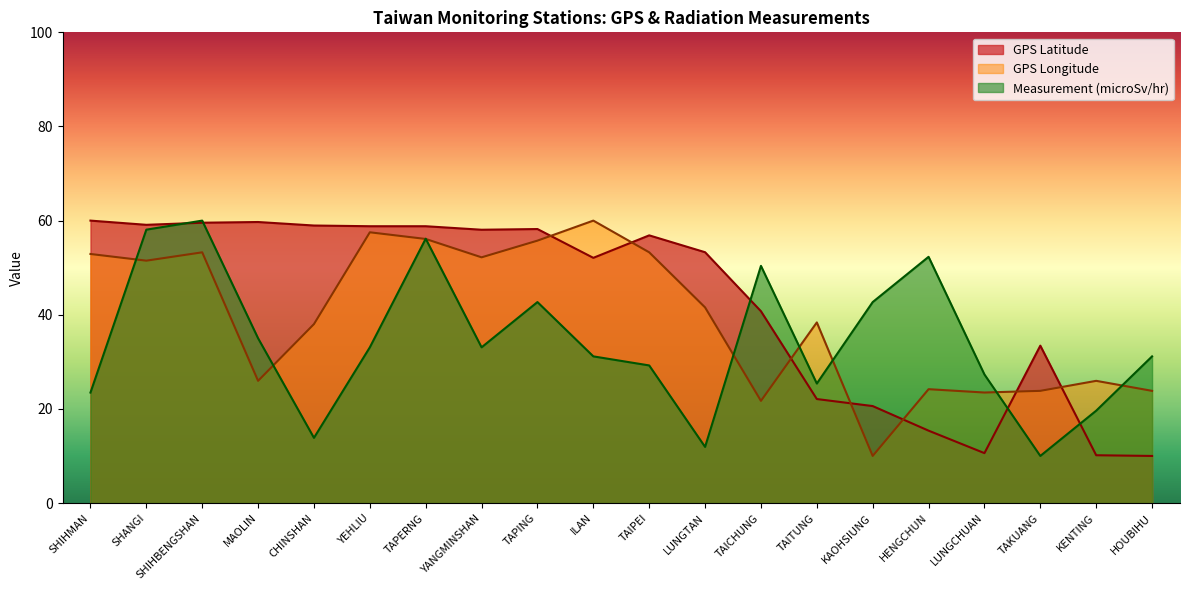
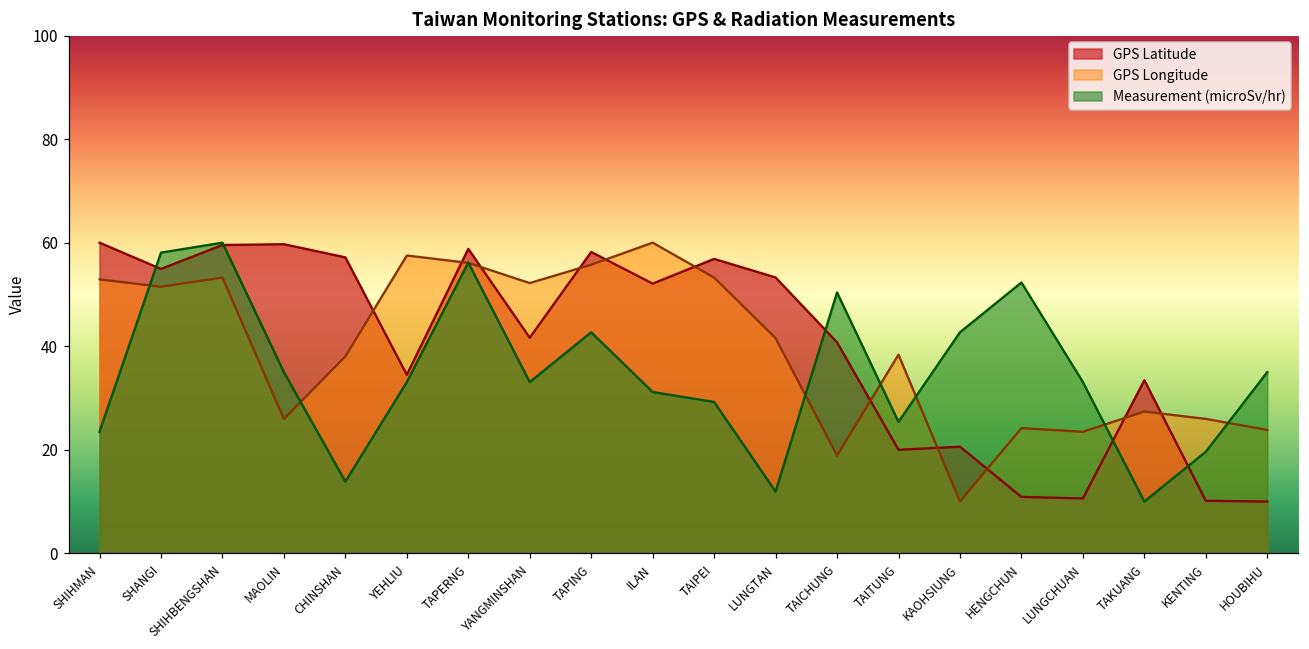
  {
    "GPS Latitude": {
      "SHIHMAN": 60,
-     "SHANGI": 59,
+     "SHANGI": 55,
      "MAOLIN": 60,
-     "CHINSHAN": 59,
-     "YEHLIU": 59,
+     "CHINSHAN": 57,
+     "YEHLIU": 34,
      "TAPERNG": 59,
-     "YANGMINSHAN": 58,
+     "YANGMINSHAN": 42,
      "TAPING": 58,
      "ILAN": 52,
      "TAIPEI": 57,
      "LUNGTAN": 53,
      "TAICHUNG": 41,
-     "TAITUNG": 22,
+     "TAITUNG": 20,
      "KAOHSIUNG": 21,
-     "HENGCHUN": 15,
+     "HENGCHUN": 11,
      "LUNGCHUAN": 11,
      "TAKUANG": 33,
      "KENTING": 10,
      "HOUBIHU": 10
    },
    "GPS Longitude": {
      "SHIHMAN": 53,
      "SHANGI": 51,
      "SHIHBENGSHAN": 53,
      "MAOLIN": 26,
      "CHINSHAN": 38,
      "YEHLIU": 58,
      "YANGMINSHAN": 52,
      "TAPING": 56,
      "ILAN": 60,
      "TAIPEI": 53,
      "LUNGTAN": 42,
-     "TAICHUNG": 22,
+     "TAICHUNG": 19,
      "TAITUNG": 38,
      "KAOHSIUNG": 10,
      "HENGCHUN": 24,
      "LUNGCHUAN": 23,
-     "TAKUANG": 24,
+     "TAKUANG": 27,
      "KENTING": 26,
      "HOUBIHU": 24
    },
    "Measurement (microSv/hr)": {
      "SHIHMAN": 23,
      "SHANGI": 58,
      "MAOLIN": 35,
      "CHINSHAN": 14,
      "YEHLIU": 33,
      "YANGMINSHAN": 33,
      "TAPING": 43,
      "ILAN": 31,
      "TAIPEI": 29,
      "LUNGTAN": 12,
      "TAICHUNG": 50,
      "TAITUNG": 25,
      "KAOHSIUNG": 43,
      "HENGCHUN": 52,
-     "LUNGCHUAN": 27,
+     "LUNGCHUAN": 33,
      "TAKUANG": 10,
      "KENTING": 20,
-     "HOUBIHU": 31
+     "HOUBIHU": 35
    }
  }
